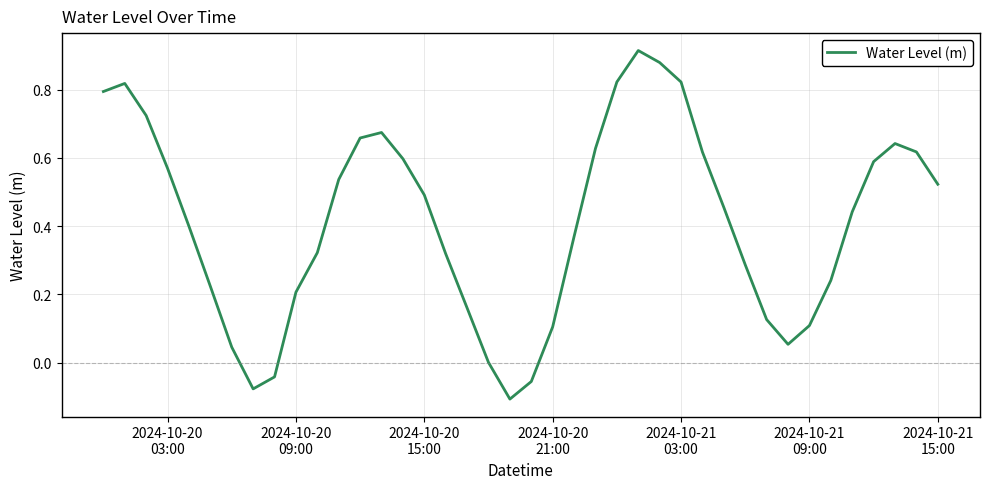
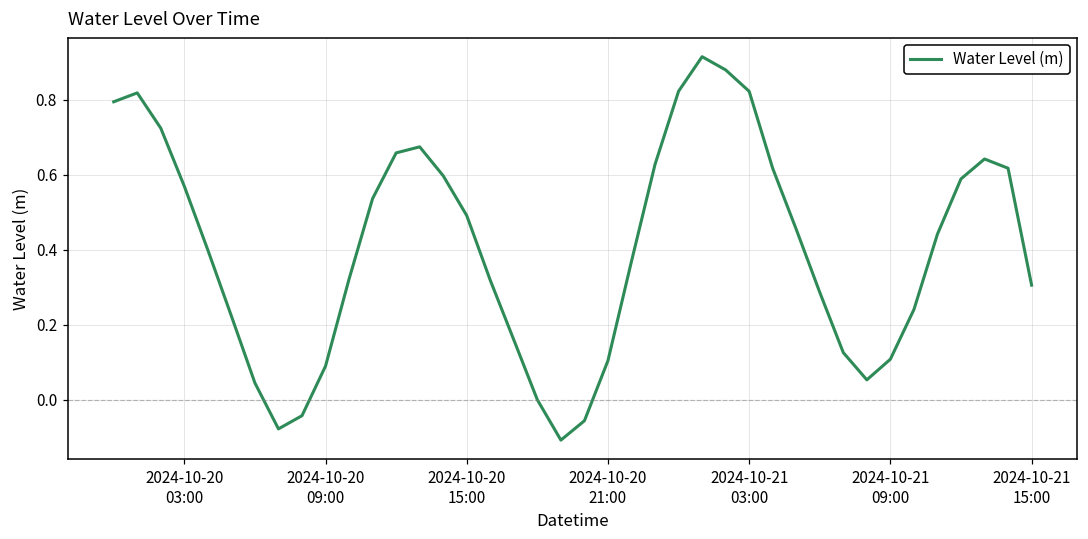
  {
    "2024-10-20 03:00": 0.57,
-   "2024-10-20 09:00": 0.21,
+   "2024-10-20 09:00": 0.09,
    "2024-10-20 15:00": 0.49,
    "2024-10-20 21:00": 0.10,
    "2024-10-21 03:00": 0.82,
    "2024-10-21 09:00": 0.11,
-   "2024-10-21 15:00": 0.52
+   "2024-10-21 15:00": 0.31
  }
